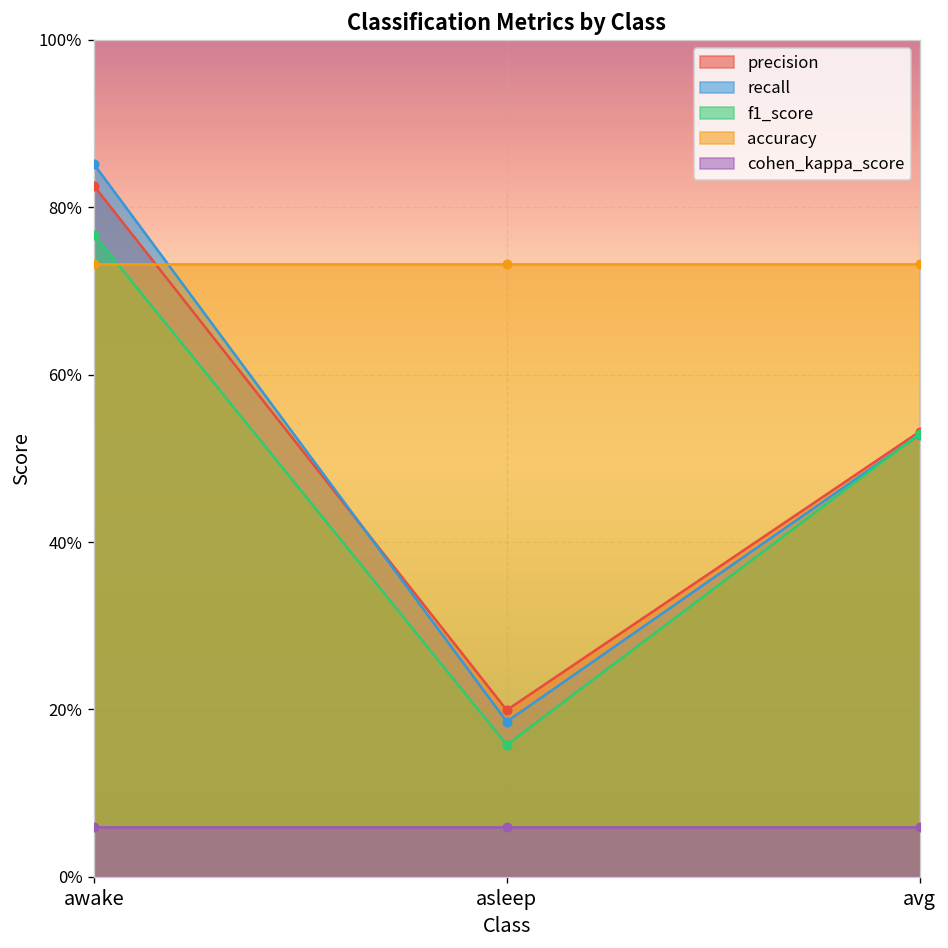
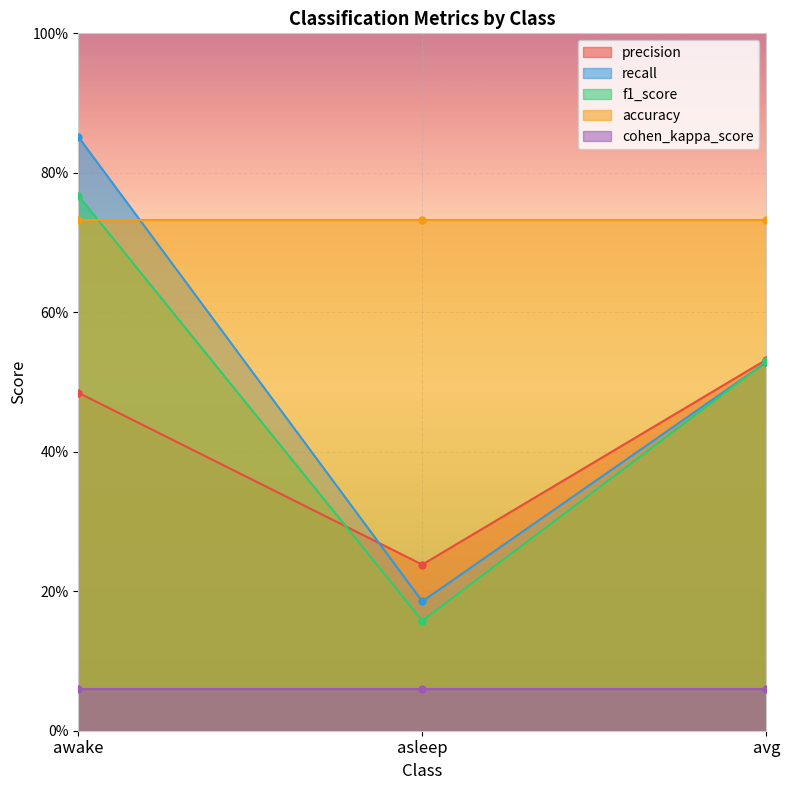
  {
    "precision": {
-     "awake": "83%",
-     "asleep": "20%"
+     "awake": "48%",
+     "asleep": "24%"
    },
    "recall": {
      "awake": "85%",
      "asleep": "19%"
    },
    "f1_score": {
      "awake": "77%",
      "asleep": "16%"
    },
    "accuracy": {
      "awake": "73%",
      "asleep": "73%",
      "avg": "73%"
    },
    "cohen_kappa_score": {
      "awake": "6%",
      "asleep": "6%",
      "avg": "6%"
    }
  }
